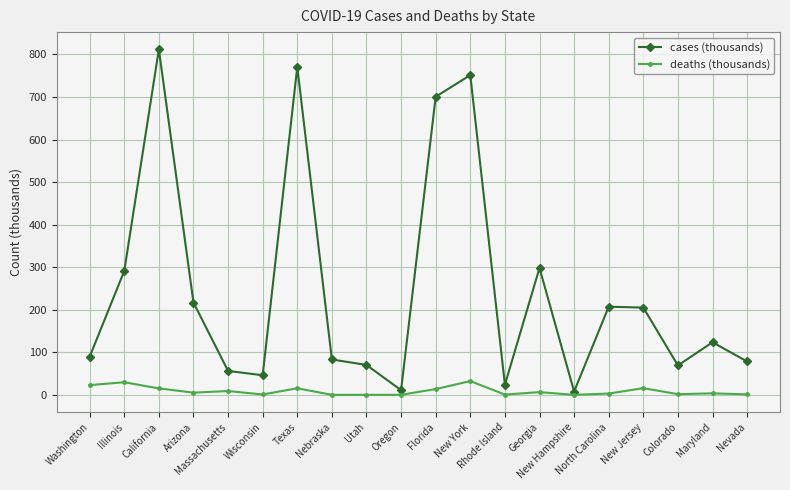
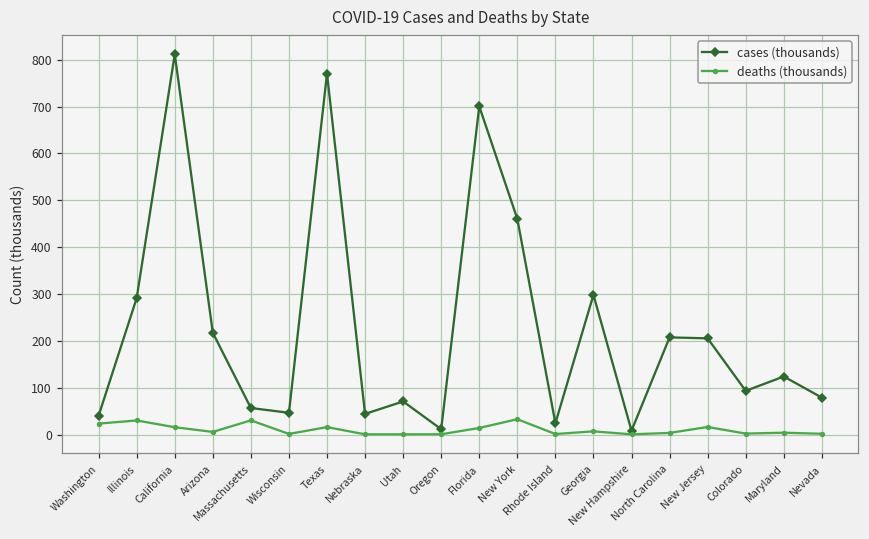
  {
    "cases (thousands)": {
-     "Washington": 90,
+     "Washington": 40,
      "Illinois": 290,
      "California": 810,
      "Arizona": 220,
      "Massachusetts": 60,
      "Wisconsin": 50,
      "Texas": 770,
-     "Nebraska": 80,
+     "Nebraska": 40,
      "Utah": 70,
      "Oregon": 10,
      "Florida": 700,
-     "New York": 750,
+     "New York": 460,
      "Rhode Island": 20,
      "Georgia": 300,
      "New Hampshire": 10,
      "North Carolina": 210,
      "New Jersey": 210,
-     "Colorado": 70,
+     "Colorado": 90,
      "Maryland": 120,
      "Nevada": 80
    },
    "deaths (thousands)": {
      "Washington": 20,
      "Illinois": 30,
      "California": 20,
      "Arizona": 10,
-     "Massachusetts": 10,
+     "Massachusetts": 30,
      "Wisconsin": 0,
      "Texas": 20,
      "Nebraska": 0,
      "Utah": 0,
      "Oregon": 0,
      "Florida": 10,
      "New York": 30,
      "Rhode Island": 0,
      "Georgia": 10,
      "New Hampshire": 0,
      "North Carolina": 0,
      "New Jersey": 20,
      "Colorado": 0,
      "Maryland": 0,
      "Nevada": 0
    }
  }
